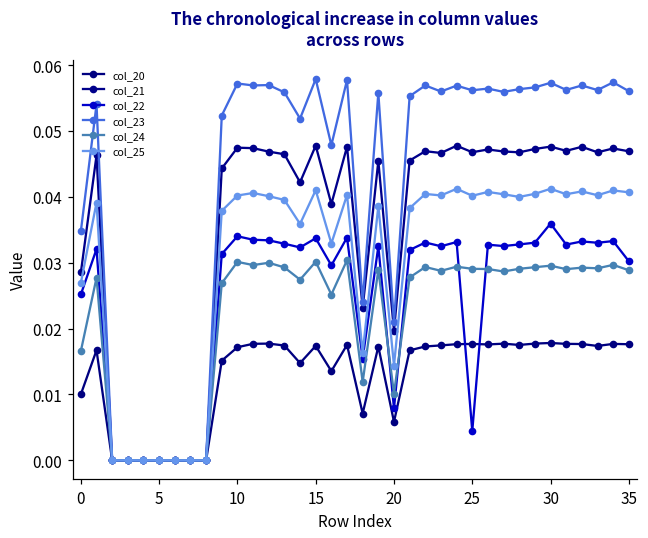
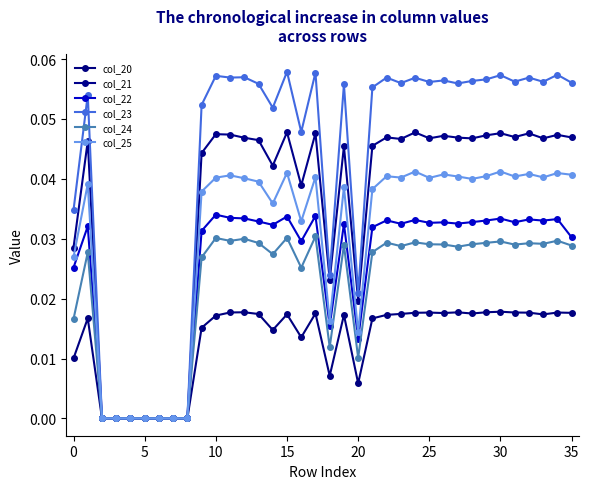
  {
    "col_22": {
      "0": 0.025,
      "10": 0.034,
      "15": 0.034,
-     "20": 0.008,
-     "25": 0.004,
-     "30": 0.036,
+     "20": 0.013,
+     "25": 0.033,
+     "30": 0.033,
      "35": 0.030
    }
  }
